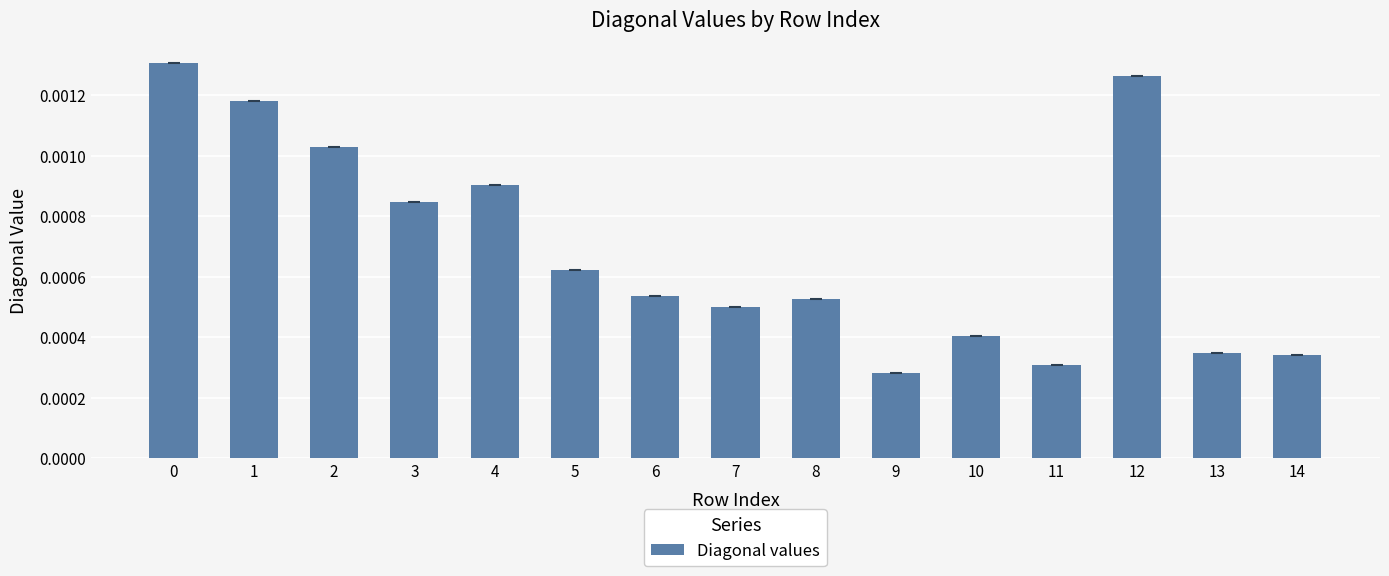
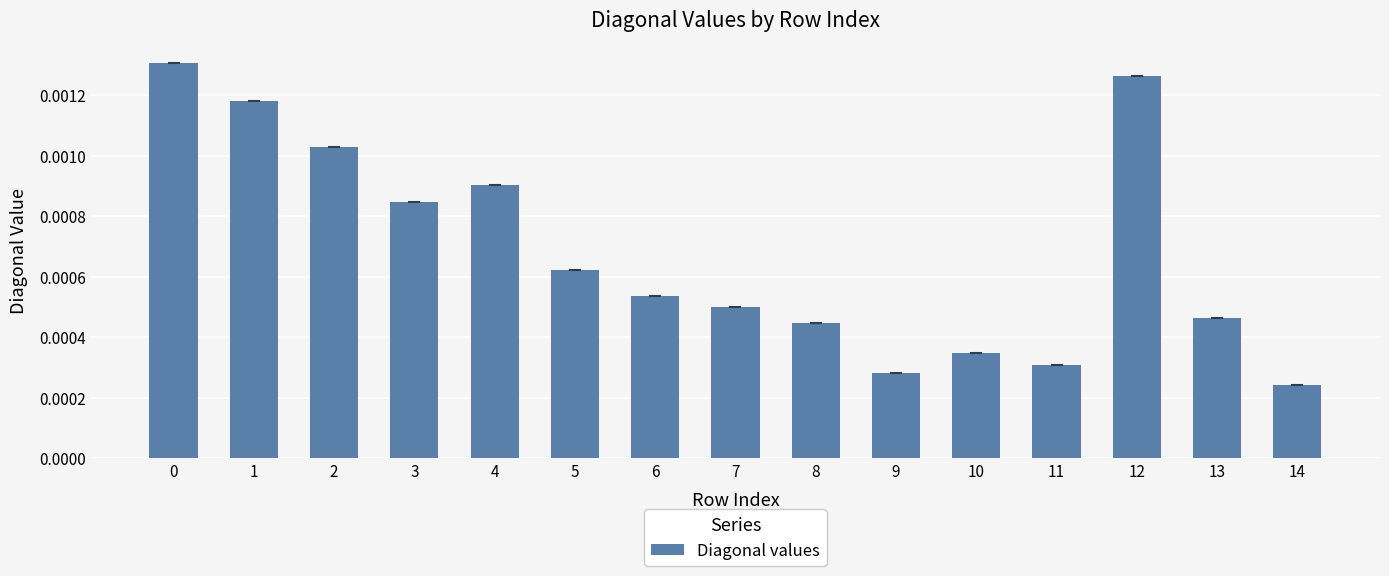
  {
    "Diagonal values": {
      "0": 0.00131,
      "1": 0.00118,
      "2": 0.00103,
      "3": 0.00085,
      "4": 0.00090,
      "5": 0.00062,
      "6": 0.00054,
      "7": 0.00050,
-     "8": 0.00053,
+     "8": 0.00045,
      "9": 0.00028,
-     "10": 0.00040,
+     "10": 0.00035,
      "11": 0.00031,
      "12": 0.00126,
-     "13": 0.00035,
-     "14": 0.00034
+     "13": 0.00046,
+     "14": 0.00024
    }
  }
